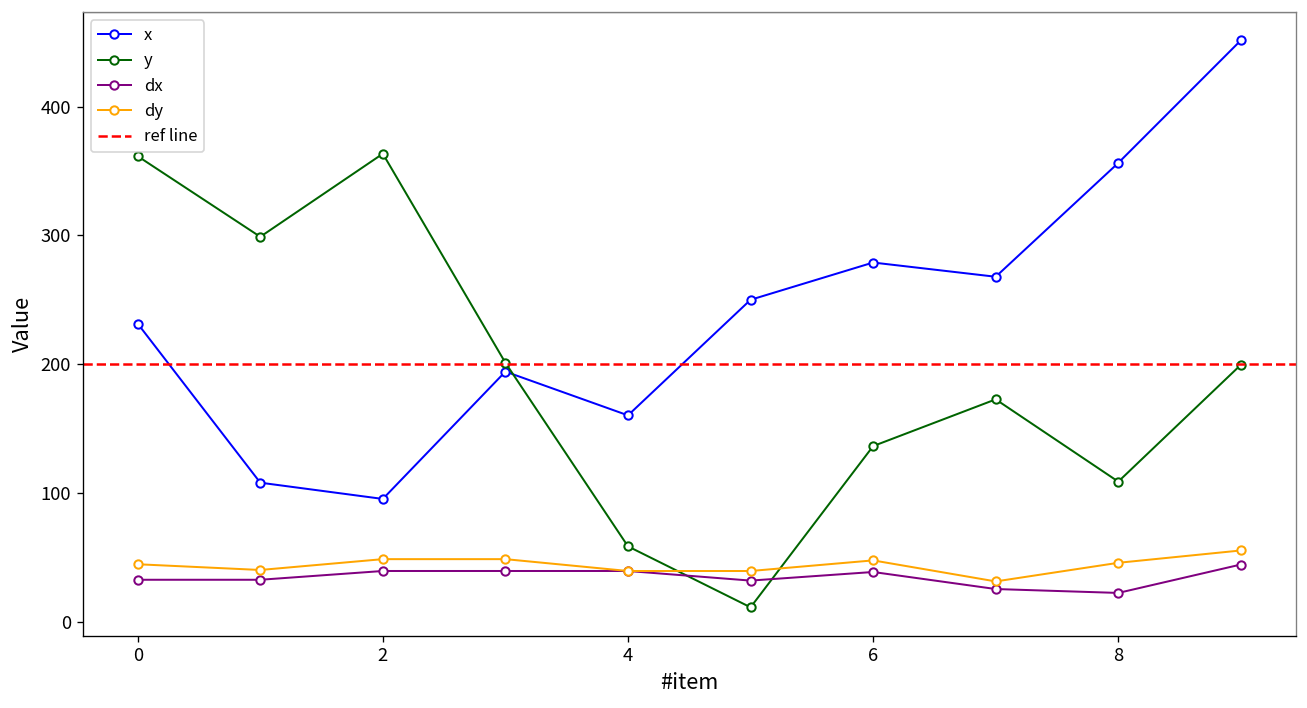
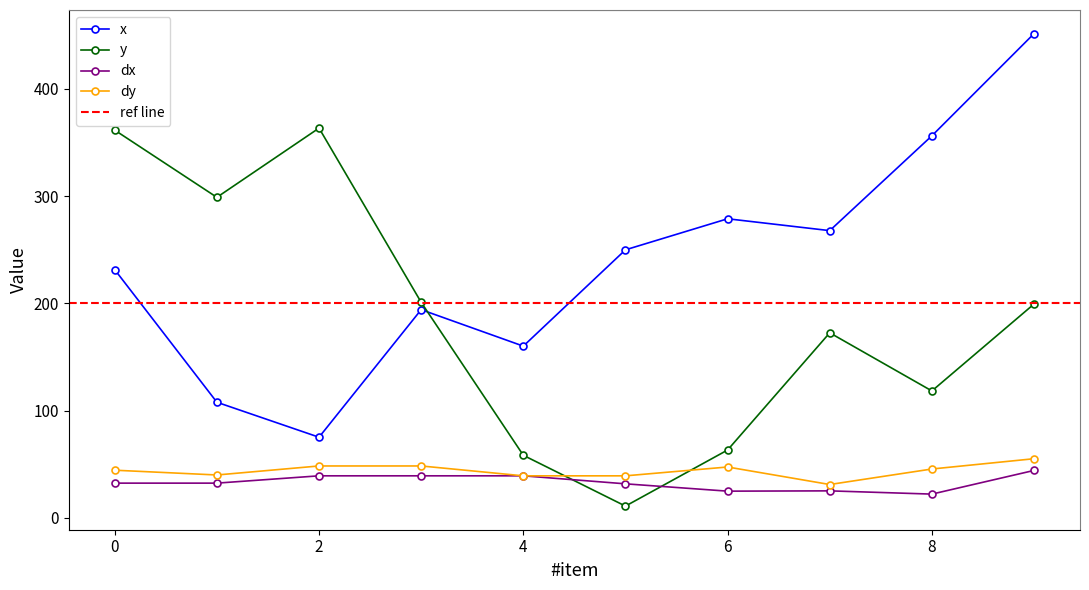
  {
    "x": {
      "0": 231,
-     "2": 95,
+     "2": 75,
      "4": 160,
      "6": 279,
      "8": 356
    },
    "y": {
      "0": 362,
      "2": 363,
      "4": 58,
-     "6": 136,
-     "8": 109
+     "6": 63,
+     "8": 118
    },
    "dx": {
      "0": 32,
      "2": 39,
-     "6": 38,
+     "6": 25,
      "8": 22
    },
    "dy": {
      "0": 45,
      "2": 48,
      "6": 48,
      "8": 46
    }
  }
